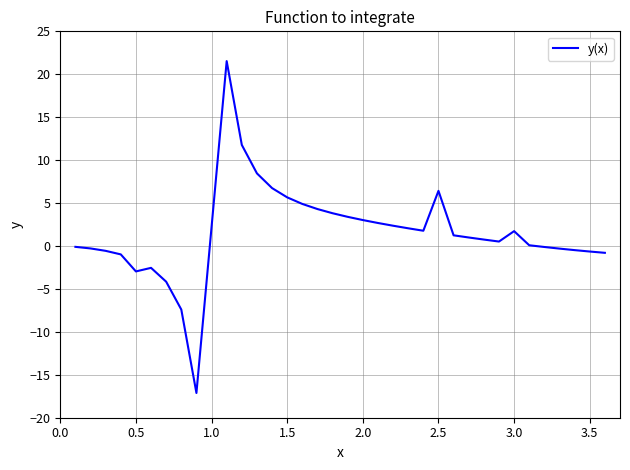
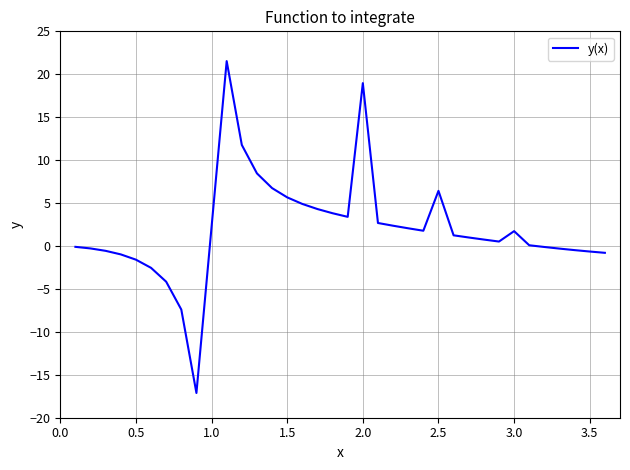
  {
-   "0.5": -3,
+   "0.5": -2,
    "1.5": 6,
-   "2.0": 3,
+   "2.0": 19,
    "2.5": 6,
    "3.0": 2,
    "3.5": -1
  }
